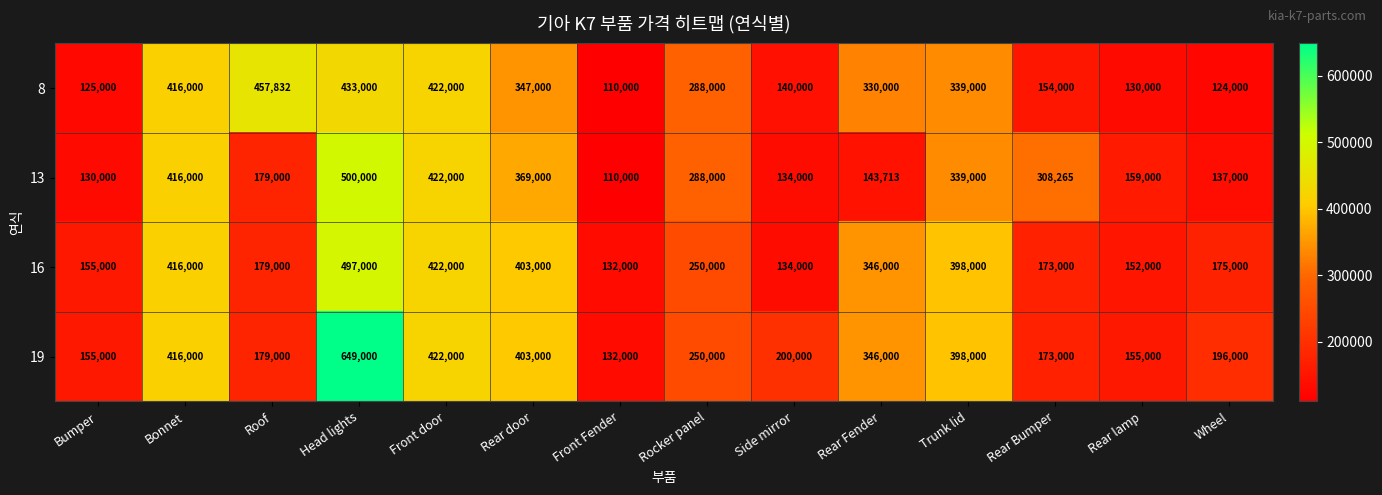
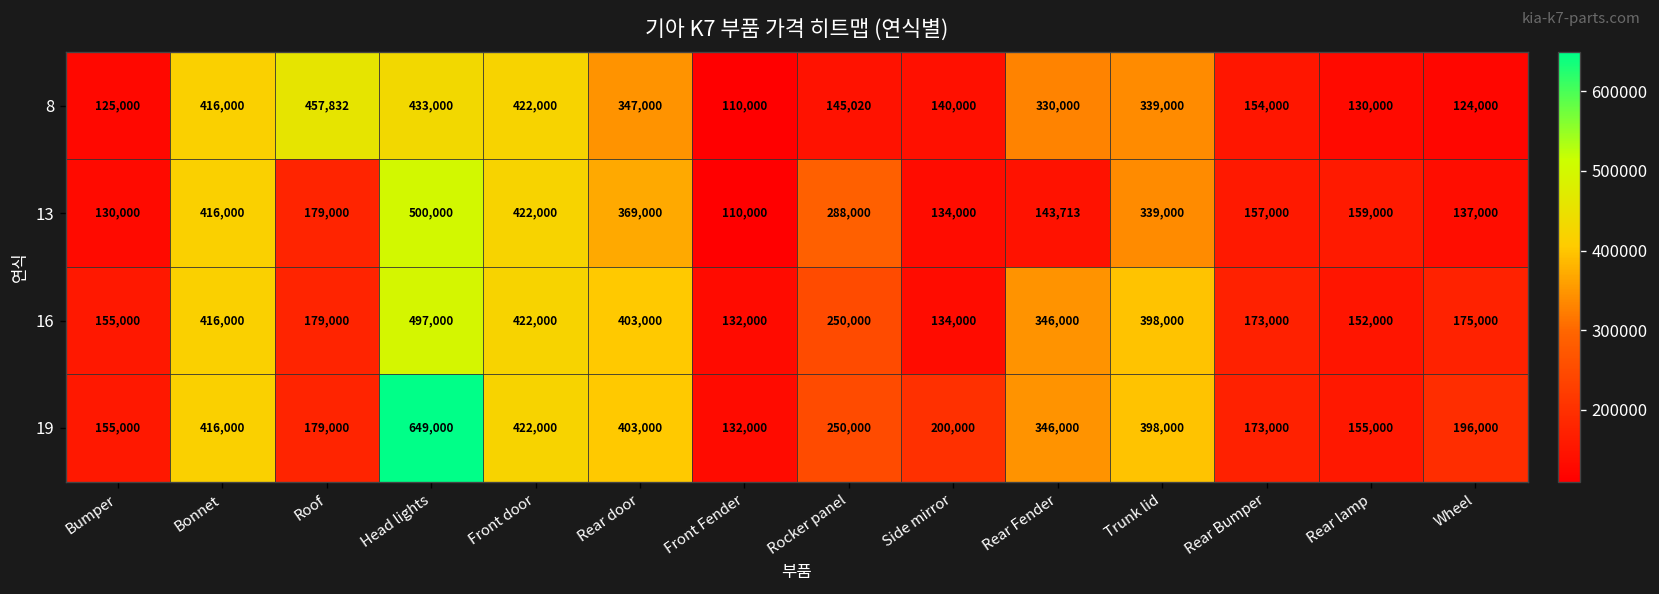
  {
    "8": {
      "Bumper": "125,000",
      "Bonnet": "416,000",
      "Roof": "457,832",
      "Head lights": "433,000",
      "Front door": "422,000",
      "Rear door": "347,000",
      "Front Fender": "110,000",
-     "Rocker panel": "288,000",
+     "Rocker panel": "145,020",
      "Side mirror": "140,000",
      "Rear Fender": "330,000",
      "Trunk lid": "339,000",
      "Rear Bumper": "154,000",
      "Rear lamp": "130,000",
      "Wheel": "124,000"
    },
    "13": {
      "Bumper": "130,000",
      "Bonnet": "416,000",
      "Roof": "179,000",
      "Head lights": "500,000",
      "Front door": "422,000",
      "Rear door": "369,000",
      "Front Fender": "110,000",
      "Rocker panel": "288,000",
      "Side mirror": "134,000",
      "Rear Fender": "143,713",
      "Trunk lid": "339,000",
-     "Rear Bumper": "308,265",
+     "Rear Bumper": "157,000",
      "Rear lamp": "159,000",
      "Wheel": "137,000"
    },
    "16": {
      "Bumper": "155,000",
      "Bonnet": "416,000",
      "Roof": "179,000",
      "Head lights": "497,000",
      "Front door": "422,000",
      "Rear door": "403,000",
      "Front Fender": "132,000",
      "Rocker panel": "250,000",
      "Side mirror": "134,000",
      "Rear Fender": "346,000",
      "Trunk lid": "398,000",
      "Rear Bumper": "173,000",
      "Rear lamp": "152,000",
      "Wheel": "175,000"
    },
    "19": {
      "Bumper": "155,000",
      "Bonnet": "416,000",
      "Roof": "179,000",
      "Head lights": "649,000",
      "Front door": "422,000",
      "Rear door": "403,000",
      "Front Fender": "132,000",
      "Rocker panel": "250,000",
      "Side mirror": "200,000",
      "Rear Fender": "346,000",
      "Trunk lid": "398,000",
      "Rear Bumper": "173,000",
      "Rear lamp": "155,000",
      "Wheel": "196,000"
    }
  }
